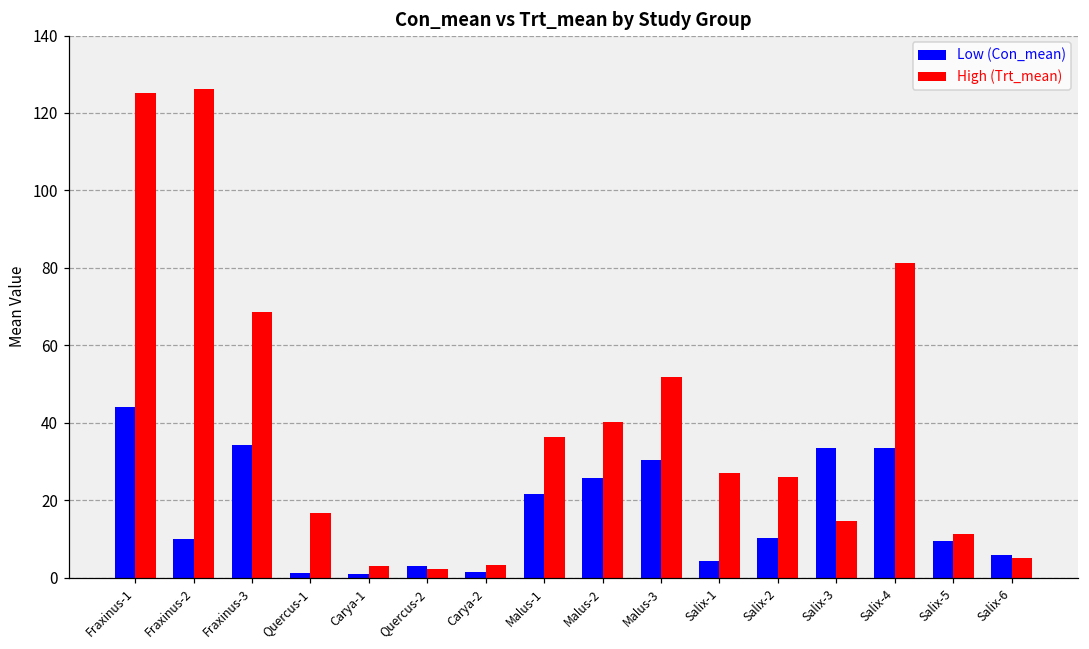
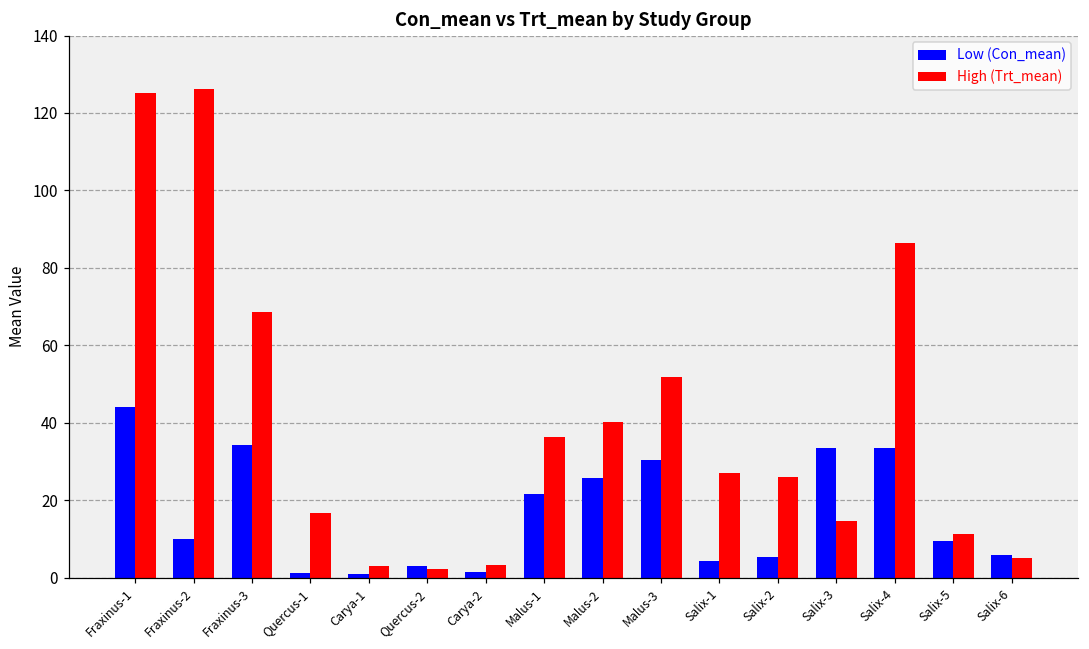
  {
    "Low (Con_mean)": {
      "Fraxinus-1": 44,
      "Fraxinus-2": 10,
      "Fraxinus-3": 34,
      "Quercus-1": 1,
      "Carya-1": 1,
      "Quercus-2": 3,
      "Carya-2": 2,
      "Malus-1": 22,
      "Malus-2": 26,
      "Malus-3": 30,
      "Salix-1": 4,
-     "Salix-2": 10,
+     "Salix-2": 5,
      "Salix-3": 34,
      "Salix-4": 33,
      "Salix-5": 10,
      "Salix-6": 6
    },
    "High (Trt_mean)": {
      "Fraxinus-1": 125,
      "Fraxinus-2": 126,
      "Fraxinus-3": 69,
      "Quercus-1": 17,
      "Carya-1": 3,
      "Quercus-2": 2,
      "Carya-2": 3,
      "Malus-1": 36,
      "Malus-2": 40,
      "Malus-3": 52,
      "Salix-1": 27,
      "Salix-2": 26,
      "Salix-3": 15,
-     "Salix-4": 81,
+     "Salix-4": 86,
      "Salix-5": 11,
      "Salix-6": 5
    }
  }
